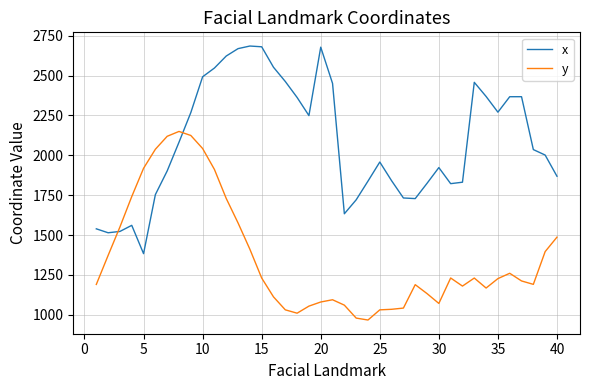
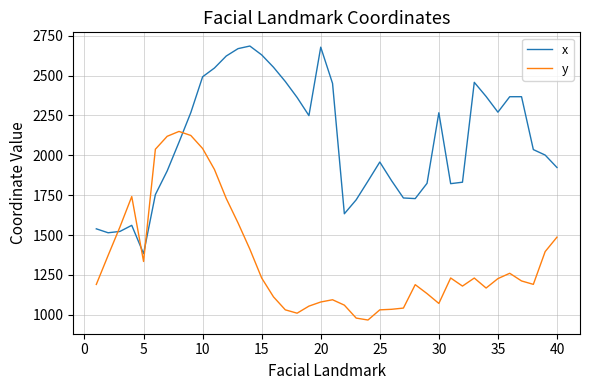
  {
    "x": {
      "5": 1380,
      "10": 2490,
-     "15": 2680,
+     "15": 2630,
      "20": 2680,
      "25": 1960,
-     "30": 1920,
+     "30": 2270,
      "35": 2270,
-     "40": 1870
+     "40": 1920
    },
    "y": {
-     "5": 1920,
+     "5": 1330,
      "10": 2040,
      "15": 1230,
      "20": 1080,
      "25": 1030,
      "30": 1070,
      "35": 1230,
      "40": 1490
    }
  }
